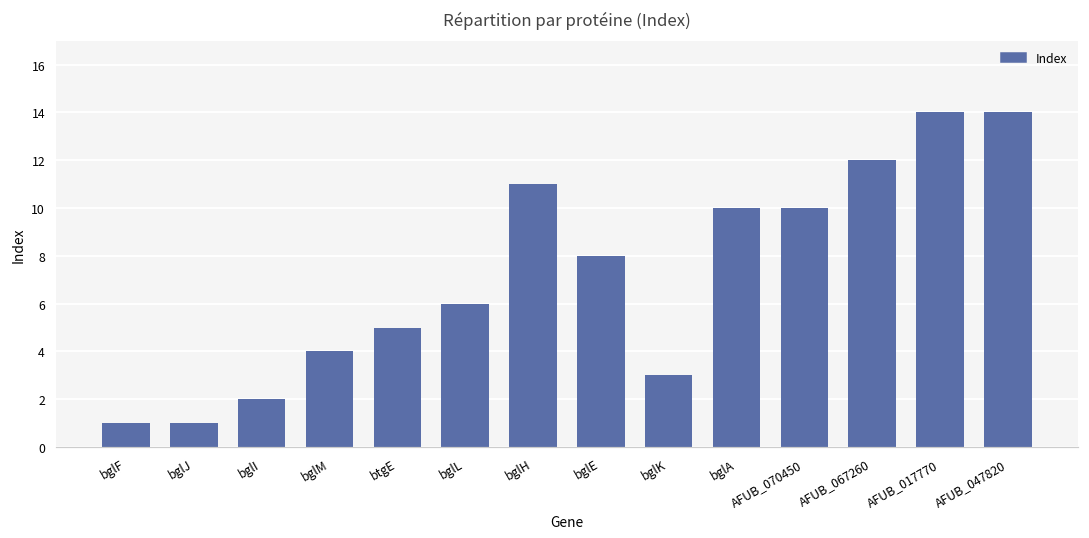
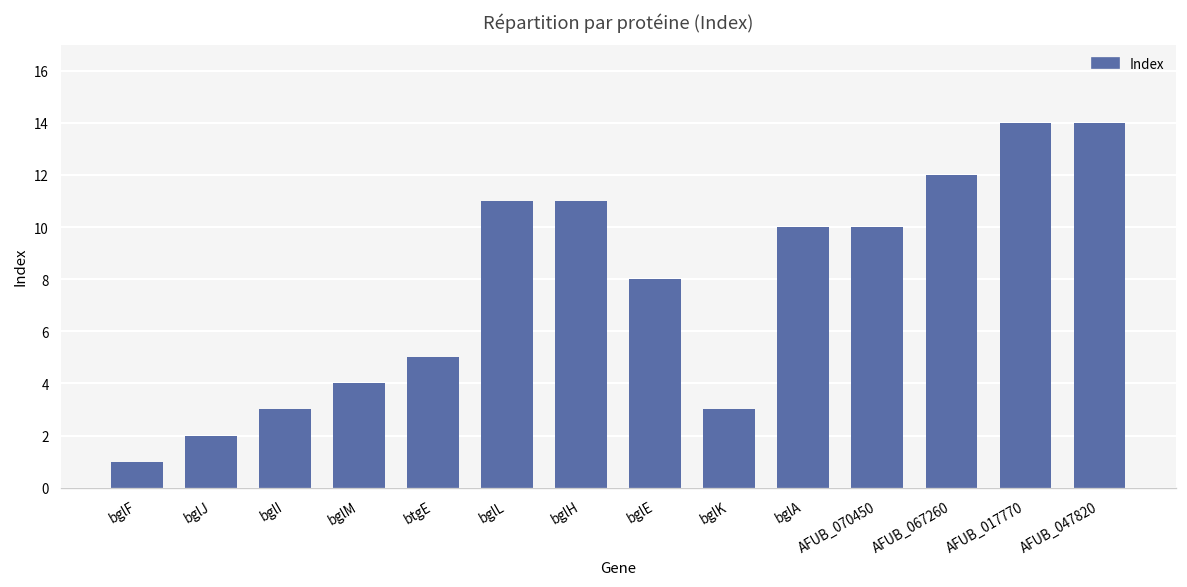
  {
    "bglF": 1,
-   "bglJ": 1,
-   "bglI": 2,
+   "bglJ": 2,
+   "bglI": 3,
    "bglM": 4,
    "btgE": 5,
-   "bglL": 6,
+   "bglL": 11,
    "bglH": 11,
    "bglE": 8,
    "bglK": 3,
    "bglA": 10,
    "AFUB_070450": 10,
    "AFUB_067260": 12,
    "AFUB_017770": 14,
    "AFUB_047820": 14
  }
